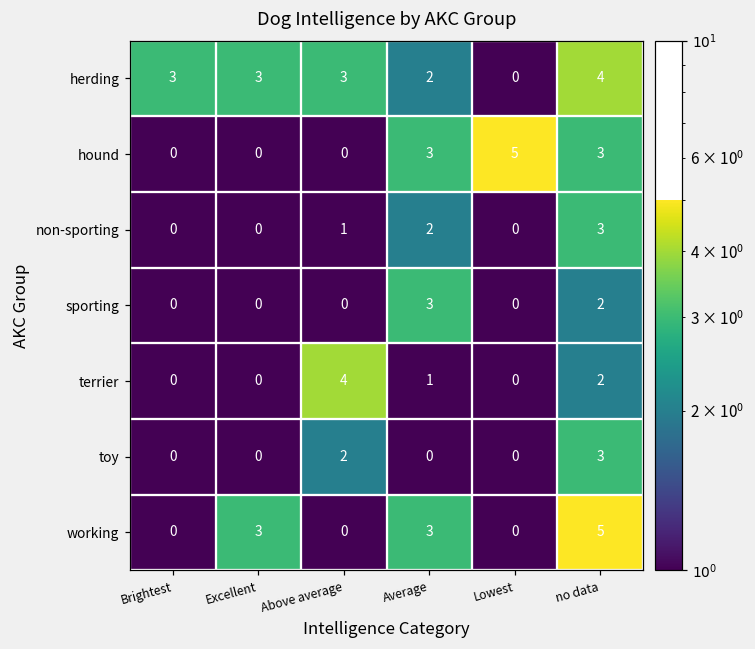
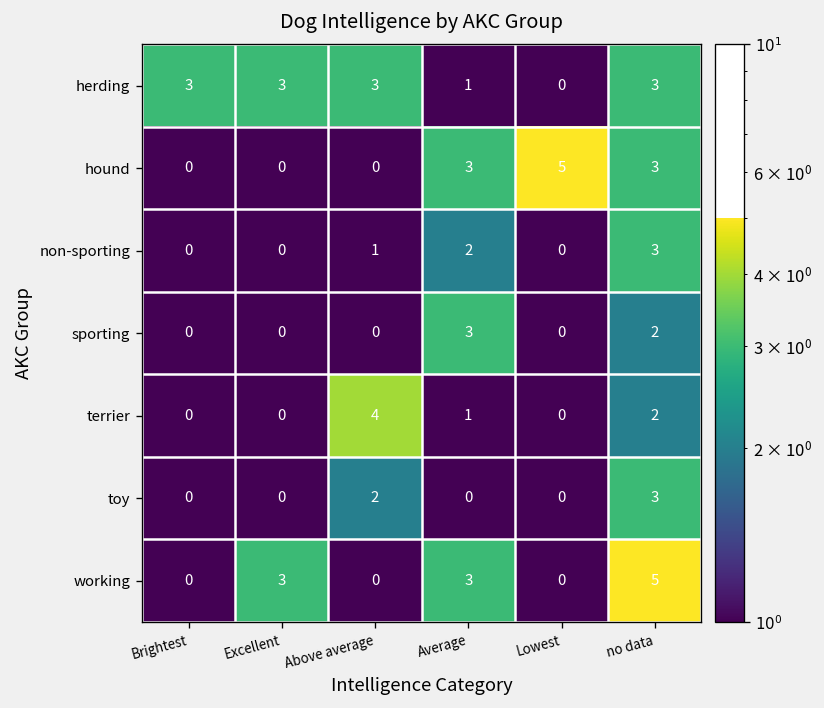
  {
    "herding": {
      "Brightest": 3,
      "Excellent": 3,
      "Above average": 3,
-     "Average": 2,
+     "Average": 1,
      "Lowest": 0,
-     "no data": 4
+     "no data": 3
    },
    "hound": {
      "Brightest": 0,
      "Excellent": 0,
      "Above average": 0,
      "Average": 3,
      "Lowest": 5,
      "no data": 3
    },
    "non-sporting": {
      "Brightest": 0,
      "Excellent": 0,
      "Above average": 1,
      "Average": 2,
      "Lowest": 0,
      "no data": 3
    },
    "sporting": {
      "Brightest": 0,
      "Excellent": 0,
      "Above average": 0,
      "Average": 3,
      "Lowest": 0,
      "no data": 2
    },
    "terrier": {
      "Brightest": 0,
      "Excellent": 0,
      "Above average": 4,
      "Average": 1,
      "Lowest": 0,
      "no data": 2
    },
    "toy": {
      "Brightest": 0,
      "Excellent": 0,
      "Above average": 2,
      "Average": 0,
      "Lowest": 0,
      "no data": 3
    },
    "working": {
      "Brightest": 0,
      "Excellent": 3,
      "Above average": 0,
      "Average": 3,
      "Lowest": 0,
      "no data": 5
    }
  }
